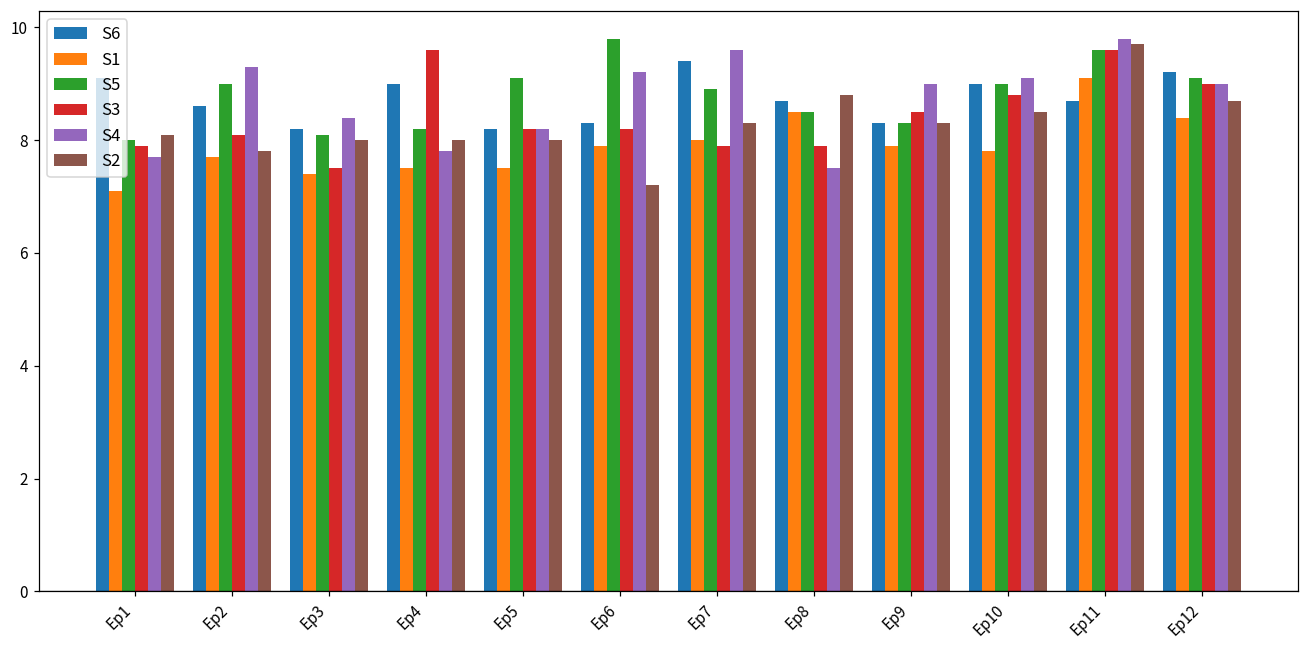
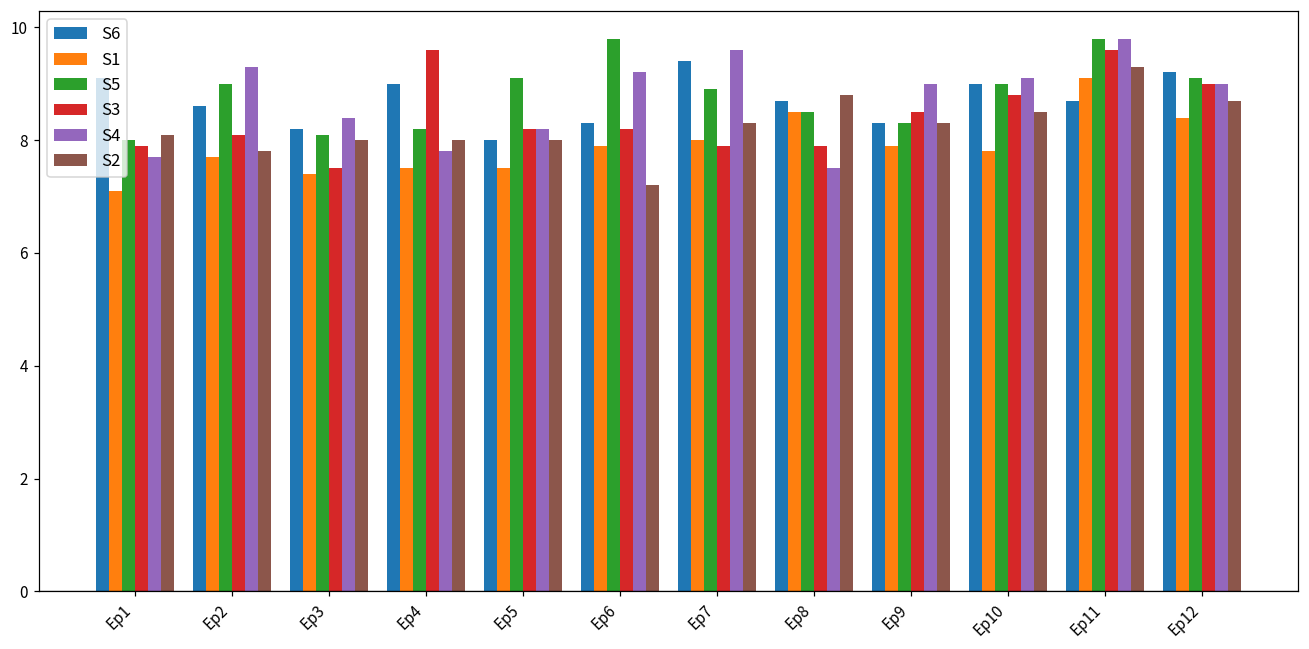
  {
    "S6": {
      "Ep2": 8.6,
      "Ep3": 8.2,
      "Ep4": 9.0,
-     "Ep5": 8.2,
+     "Ep5": 8.0,
      "Ep6": 8.3,
      "Ep7": 9.4,
      "Ep8": 8.7,
      "Ep9": 8.3,
      "Ep10": 9.0,
      "Ep11": 8.7,
      "Ep12": 9.2
    },
    "S1": {
      "Ep1": 7.1,
      "Ep2": 7.7,
      "Ep3": 7.4,
      "Ep4": 7.5,
      "Ep5": 7.5,
      "Ep6": 7.9,
      "Ep7": 8.0,
      "Ep8": 8.5,
      "Ep9": 7.9,
      "Ep10": 7.8,
      "Ep11": 9.1,
      "Ep12": 8.4
    },
    "S5": {
      "Ep1": 8.0,
      "Ep2": 9.0,
      "Ep3": 8.1,
      "Ep4": 8.2,
      "Ep5": 9.1,
      "Ep6": 9.8,
      "Ep7": 8.9,
      "Ep8": 8.5,
      "Ep9": 8.3,
      "Ep10": 9.0,
-     "Ep11": 9.6,
+     "Ep11": 9.8,
      "Ep12": 9.1
    },
    "S3": {
      "Ep1": 7.9,
      "Ep2": 8.1,
      "Ep3": 7.5,
      "Ep4": 9.6,
      "Ep5": 8.2,
      "Ep6": 8.2,
      "Ep7": 7.9,
      "Ep8": 7.9,
      "Ep9": 8.5,
      "Ep10": 8.8,
      "Ep11": 9.6,
      "Ep12": 9.0
    },
    "S4": {
      "Ep1": 7.7,
      "Ep2": 9.3,
      "Ep3": 8.4,
      "Ep4": 7.8,
      "Ep5": 8.2,
      "Ep6": 9.2,
      "Ep7": 9.6,
      "Ep8": 7.5,
      "Ep9": 9.0,
      "Ep10": 9.1,
      "Ep11": 9.8,
      "Ep12": 9.0
    },
    "S2": {
      "Ep1": 8.1,
      "Ep2": 7.8,
      "Ep3": 8.0,
      "Ep4": 8.0,
      "Ep5": 8.0,
      "Ep6": 7.2,
      "Ep7": 8.3,
      "Ep8": 8.8,
      "Ep9": 8.3,
      "Ep10": 8.5,
-     "Ep11": 9.7,
+     "Ep11": 9.3,
      "Ep12": 8.7
    }
  }
